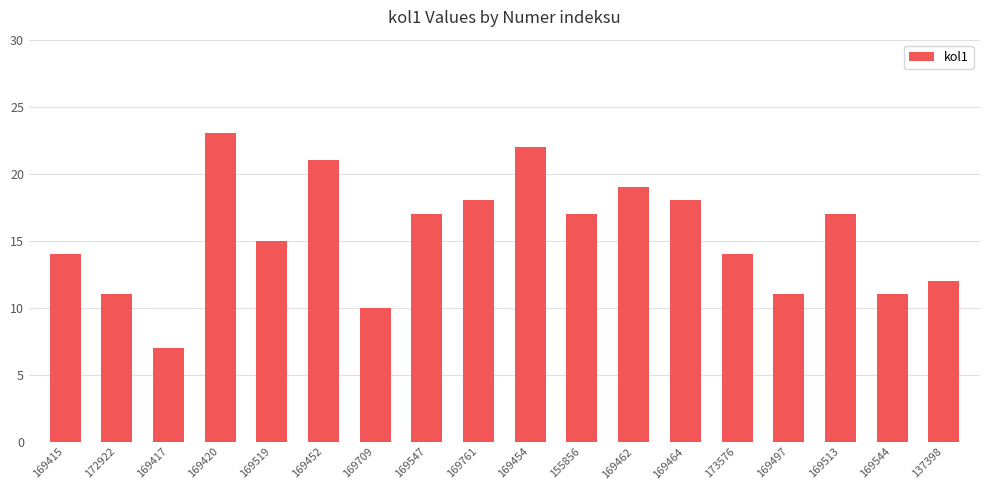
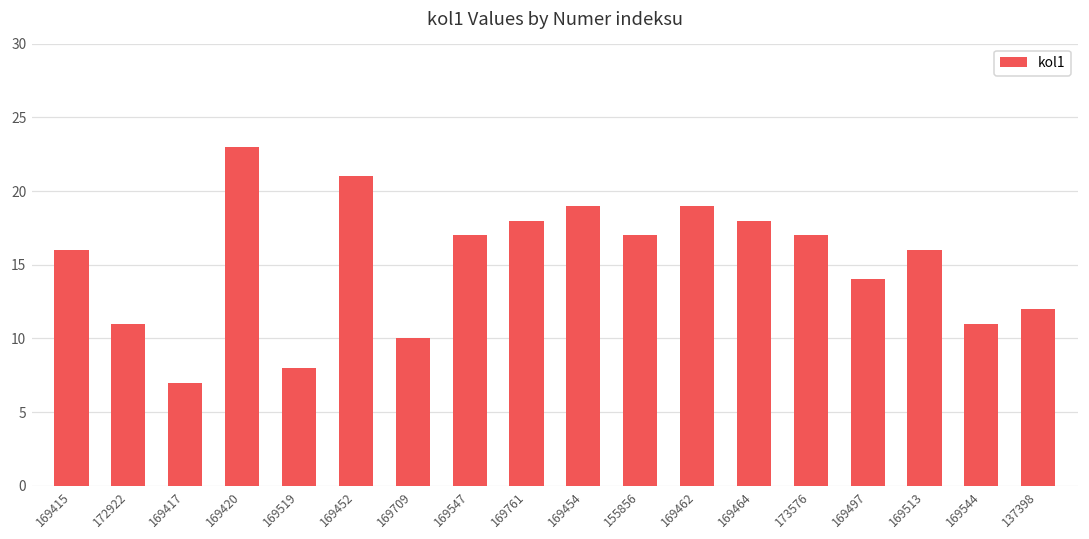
  {
-   "169415": 14,
+   "169415": 16,
    "172922": 11,
    "169417": 7,
    "169420": 23,
-   "169519": 15,
+   "169519": 8,
    "169452": 21,
    "169709": 10,
    "169547": 17,
    "169761": 18,
-   "169454": 22,
+   "169454": 19,
    "155856": 17,
    "169462": 19,
    "169464": 18,
-   "173576": 14,
-   "169497": 11,
-   "169513": 17,
+   "173576": 17,
+   "169497": 14,
+   "169513": 16,
    "169544": 11,
    "137398": 12
  }
